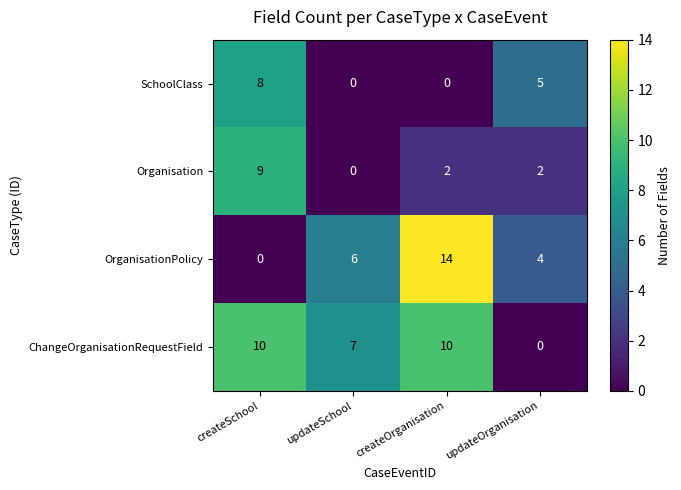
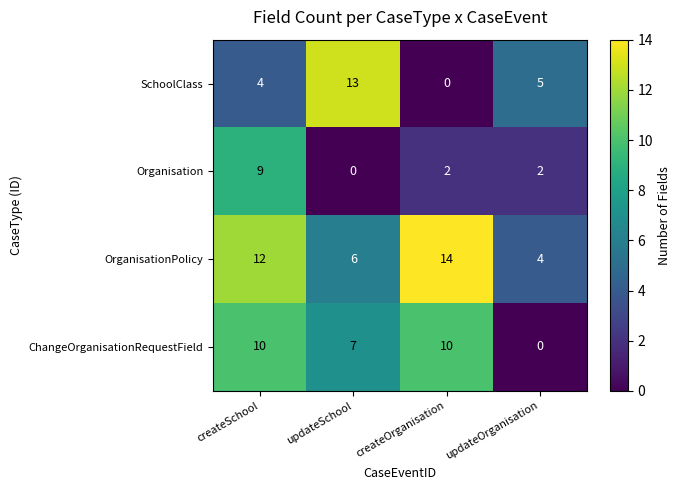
  {
    "SchoolClass": {
-     "createSchool": 8,
-     "updateSchool": 0,
+     "createSchool": 4,
+     "updateSchool": 13,
      "createOrganisation": 0,
      "updateOrganisation": 5
    },
    "Organisation": {
      "createSchool": 9,
      "updateSchool": 0,
      "createOrganisation": 2,
      "updateOrganisation": 2
    },
    "OrganisationPolicy": {
-     "createSchool": 0,
+     "createSchool": 12,
      "updateSchool": 6,
      "createOrganisation": 14,
      "updateOrganisation": 4
    },
    "ChangeOrganisationRequestField": {
      "createSchool": 10,
      "updateSchool": 7,
      "createOrganisation": 10,
      "updateOrganisation": 0
    }
  }
